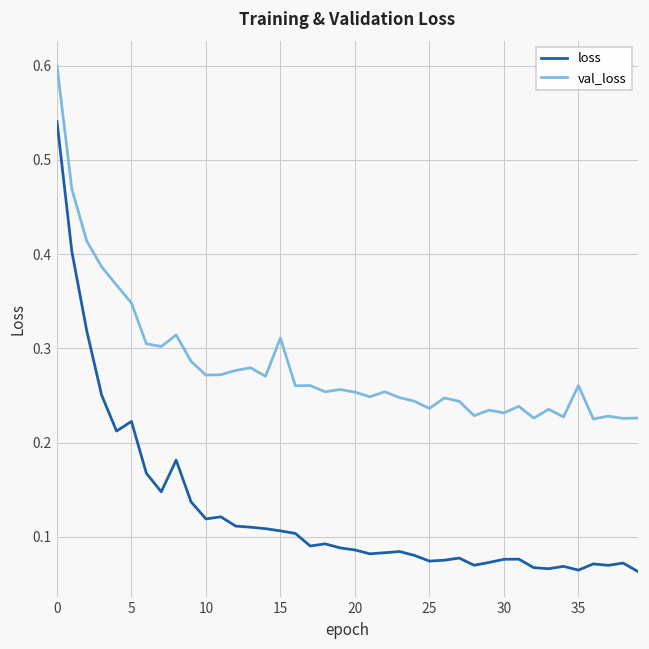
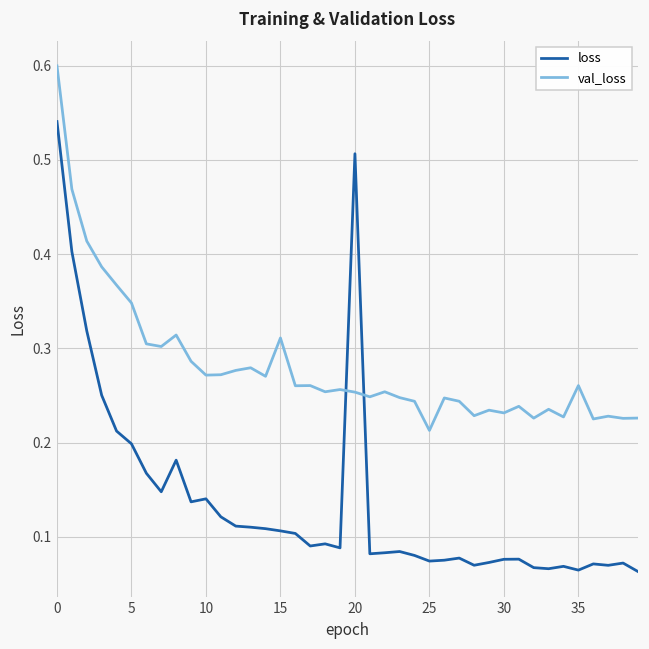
  {
    "loss": {
      "0": 0.54,
-     "5": 0.22,
-     "10": 0.12,
+     "5": 0.20,
+     "10": 0.14,
      "15": 0.11,
-     "20": 0.09,
+     "20": 0.51,
      "25": 0.07,
      "30": 0.08,
      "35": 0.06
    },
    "val_loss": {
      "0": 0.60,
      "5": 0.35,
      "10": 0.27,
      "15": 0.31,
      "20": 0.25,
-     "25": 0.24,
+     "25": 0.21,
      "30": 0.23,
      "35": 0.26
    }
  }
